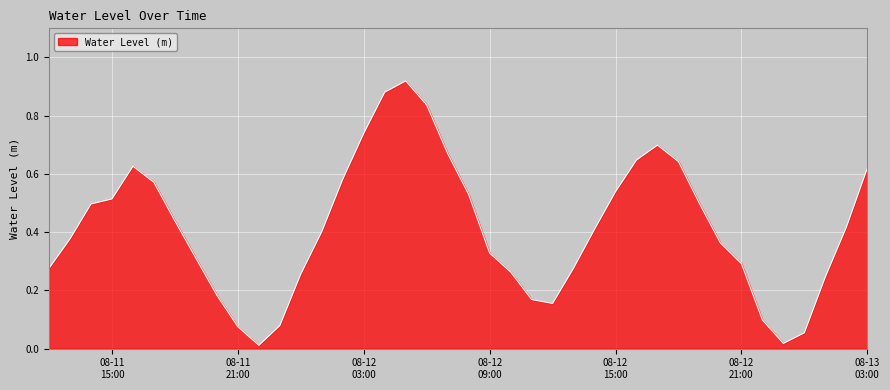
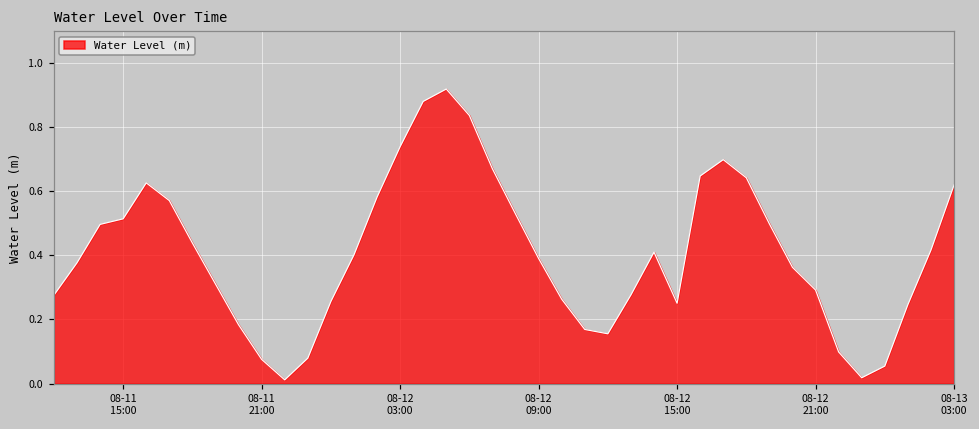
  {
    "08-11 15:00": 0.51,
    "08-11 21:00": 0.08,
    "08-12 03:00": 0.74,
-   "08-12 09:00": 0.33,
-   "08-12 15:00": 0.54,
+   "08-12 09:00": 0.39,
+   "08-12 15:00": 0.25,
    "08-12 21:00": 0.29,
    "08-13 03:00": 0.62
  }
